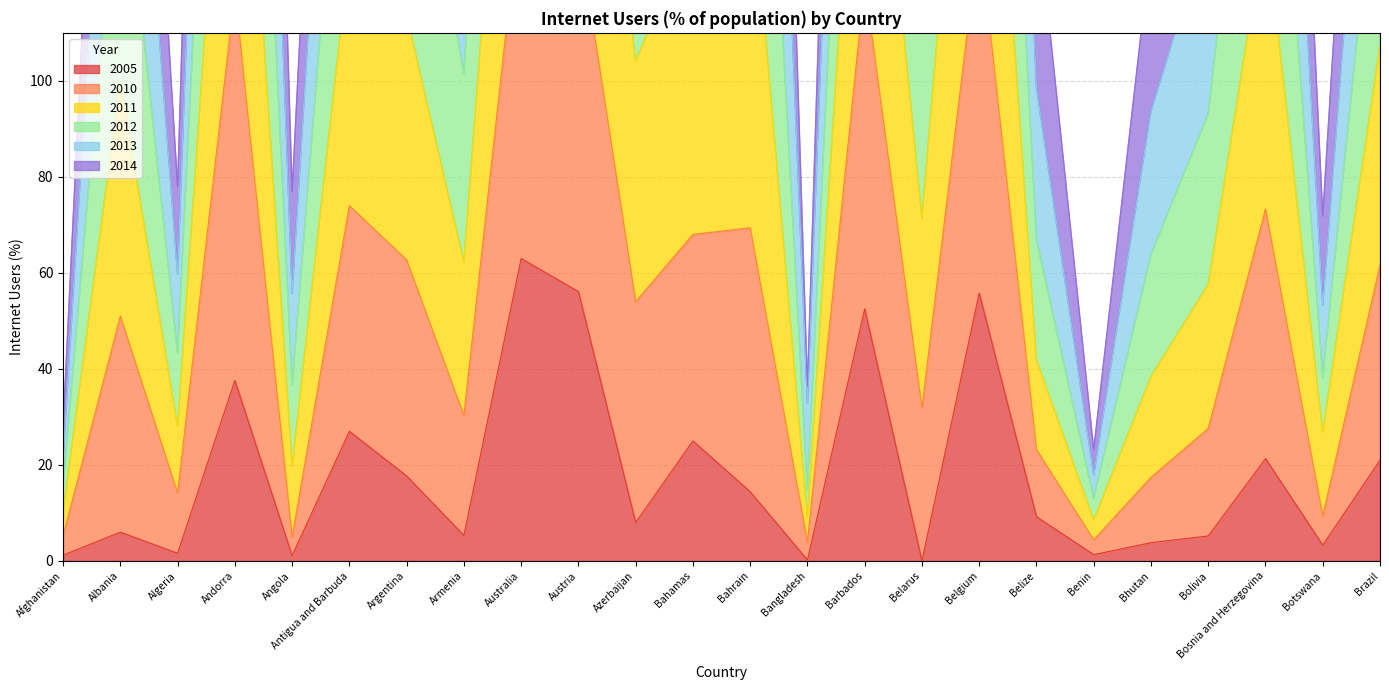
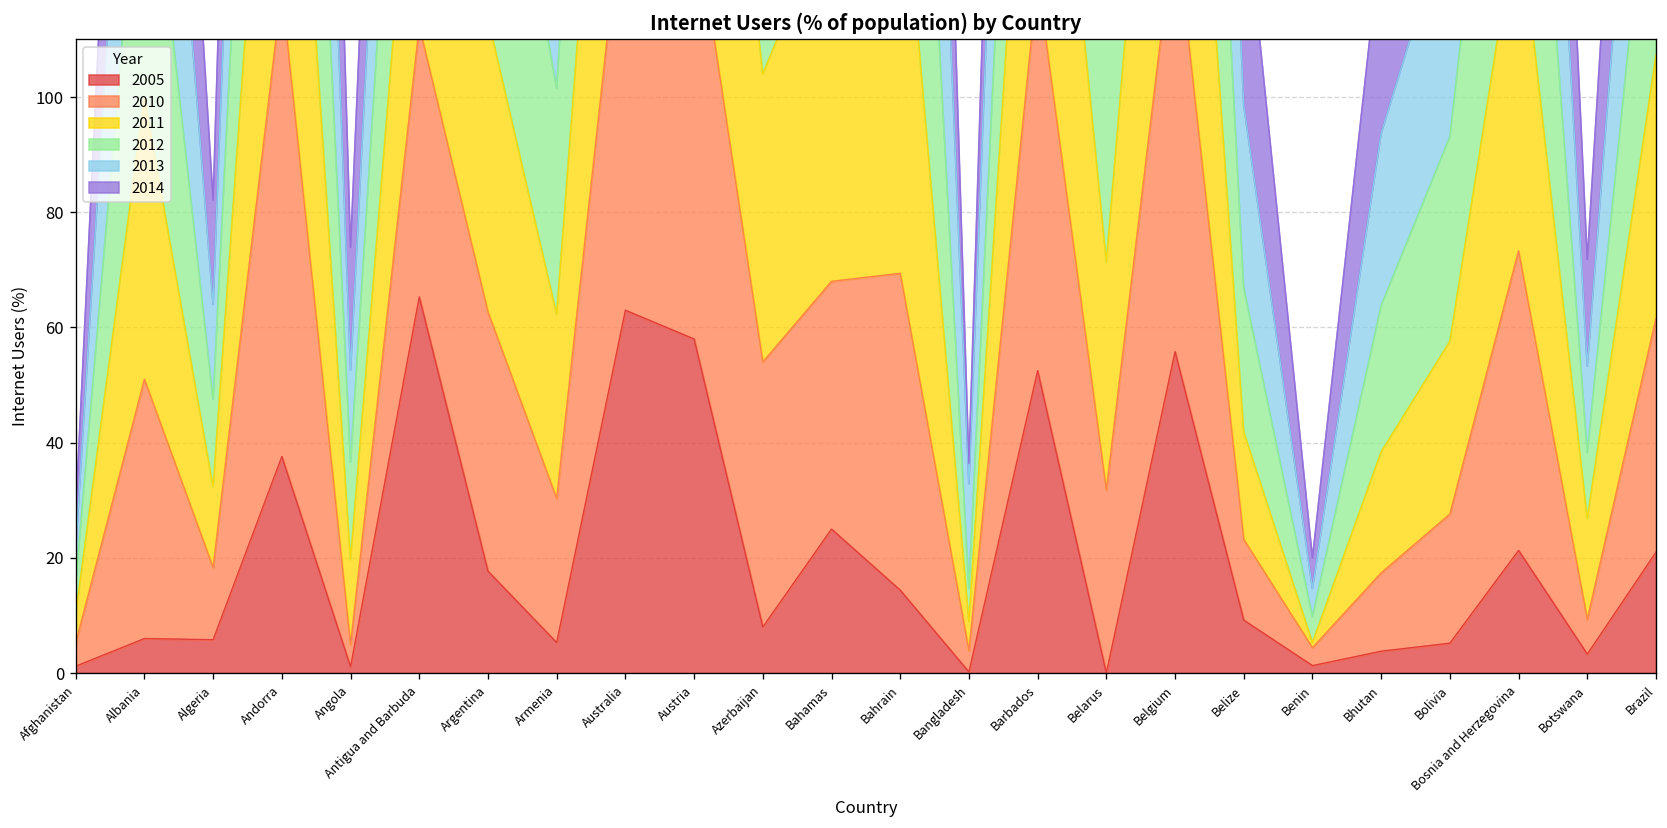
  {
    "2005": {
      "Afghanistan": 1,
      "Albania": 6,
-     "Algeria": 2,
+     "Algeria": 6,
      "Andorra": 38,
      "Angola": 1,
-     "Antigua and Barbuda": 27,
+     "Antigua and Barbuda": 65,
      "Argentina": 18,
      "Armenia": 5,
      "Australia": 63,
-     "Austria": 56,
+     "Austria": 58,
      "Azerbaijan": 8,
      "Bahamas": 25,
      "Bahrain": 14,
      "Bangladesh": 0,
      "Barbados": 53,
      "Belarus": 0,
      "Belgium": 56,
      "Belize": 9,
      "Benin": 1,
      "Bhutan": 4,
      "Bolivia": 5,
      "Bosnia and Herzegovina": 21,
      "Botswana": 3,
      "Brazil": 21
    },
    "2010": {
      "Afghanistan": 4,
      "Albania": 45,
      "Algeria": 13,
      "Angola": 4,
      "Argentina": 45,
      "Armenia": 25,
      "Azerbaijan": 46,
      "Bahamas": 43,
      "Bahrain": 55,
      "Bangladesh": 4,
      "Belarus": 32,
      "Belize": 14,
      "Benin": 3,
      "Bhutan": 14,
      "Bolivia": 22,
      "Bosnia and Herzegovina": 52,
      "Botswana": 6,
      "Brazil": 41
    },
    "2011": {
      "Afghanistan": 5,
      "Algeria": 14,
      "Angola": 15,
      "Armenia": 32,
      "Azerbaijan": 50,
      "Bangladesh": 5,
      "Belarus": 40,
      "Belize": 19,
-     "Benin": 4,
+     "Benin": 1,
      "Bhutan": 21,
      "Bolivia": 30,
      "Botswana": 18,
      "Brazil": 46
    },
    "2012": {
      "Afghanistan": 6,
      "Algeria": 15,
      "Angola": 17,
      "Armenia": 39,
      "Bangladesh": 6,
      "Belize": 25,
      "Benin": 5,
      "Bhutan": 25,
      "Bolivia": 36,
      "Botswana": 11
    },
    "2013": {
      "Afghanistan": 6,
      "Algeria": 17,
-     "Angola": 19,
+     "Angola": 16,
      "Bangladesh": 18,
      "Belize": 32,
      "Benin": 5,
      "Bhutan": 30,
      "Botswana": 15
    },
    "2014": {
      "Afghanistan": 6,
      "Algeria": 18,
      "Angola": 21,
      "Bangladesh": 4,
      "Benin": 5,
      "Botswana": 19
    }
  }
